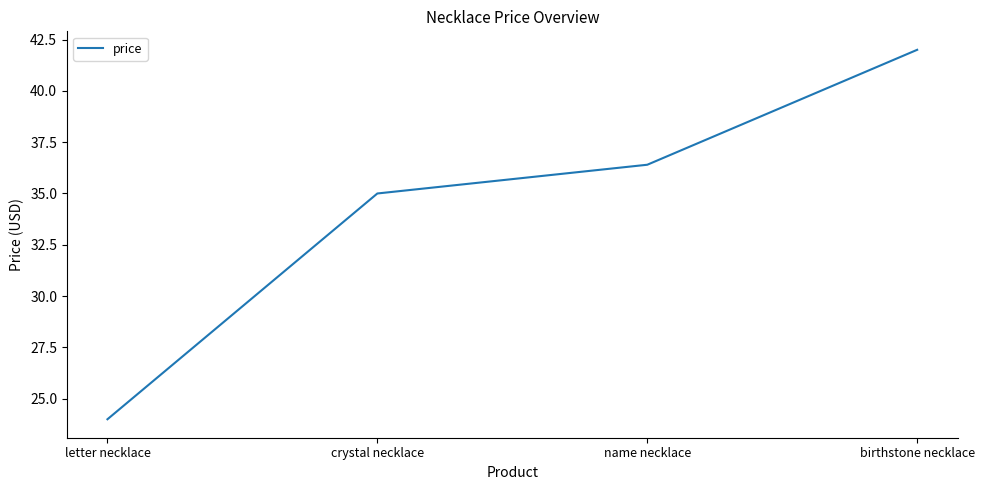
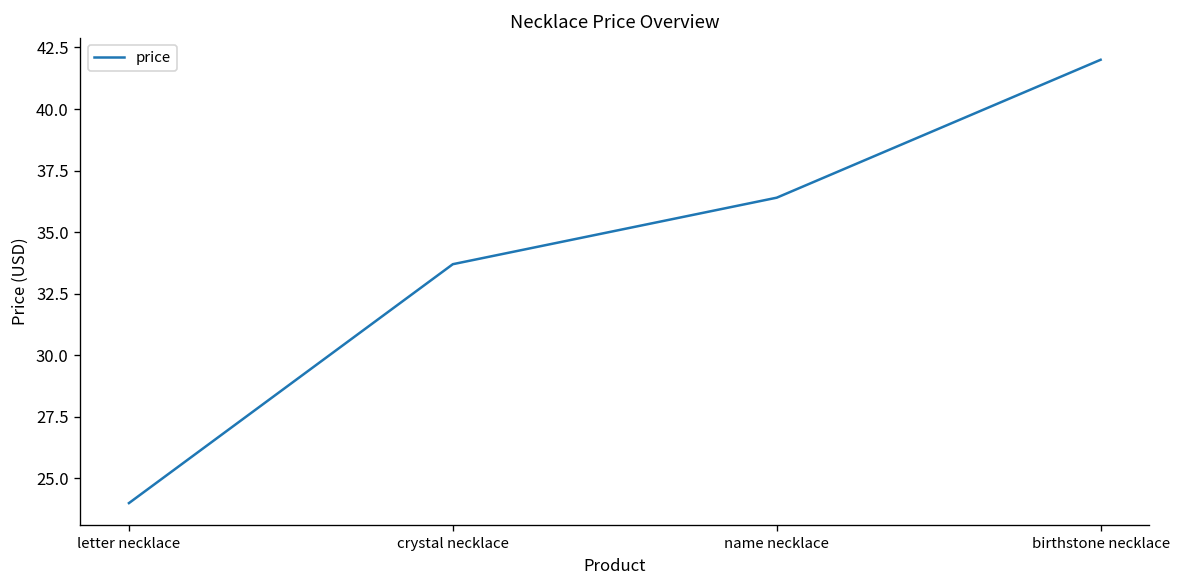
  {
    "letter necklace": 24.0,
-   "crystal necklace": 35.0,
+   "crystal necklace": 33.7,
    "name necklace": 36.4,
    "birthstone necklace": 42.0
  }
